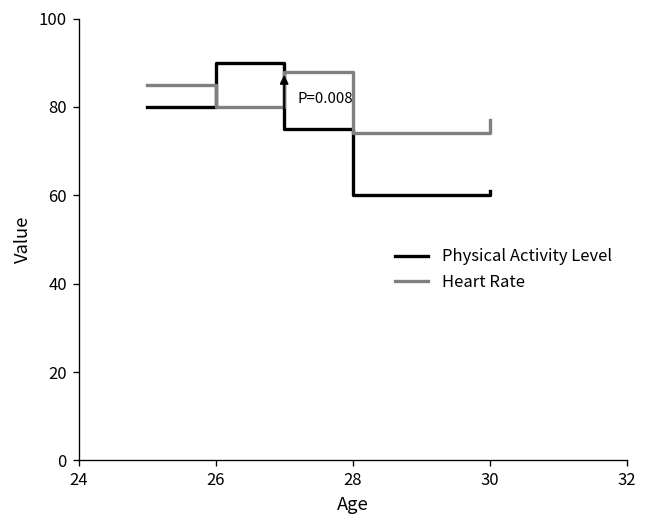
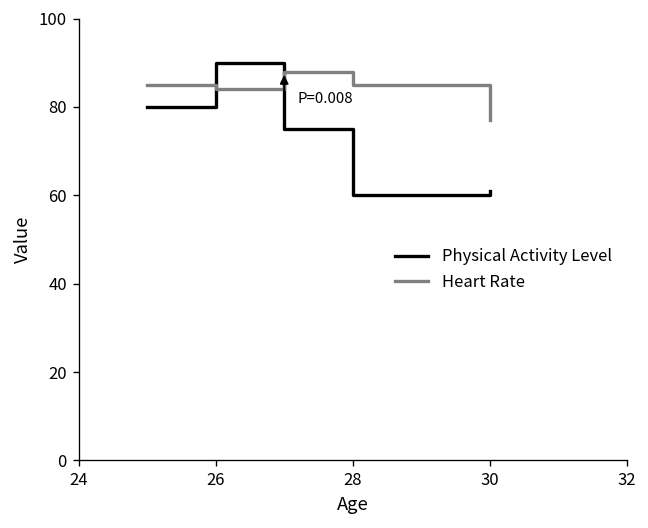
  {
    "Physical Activity Level": {
      "26": 90,
      "28": 60,
      "30": 61
    },
    "Heart Rate": {
-     "26": 80,
-     "28": 74,
+     "26": 84,
+     "28": 85,
      "30": 77
    }
  }
